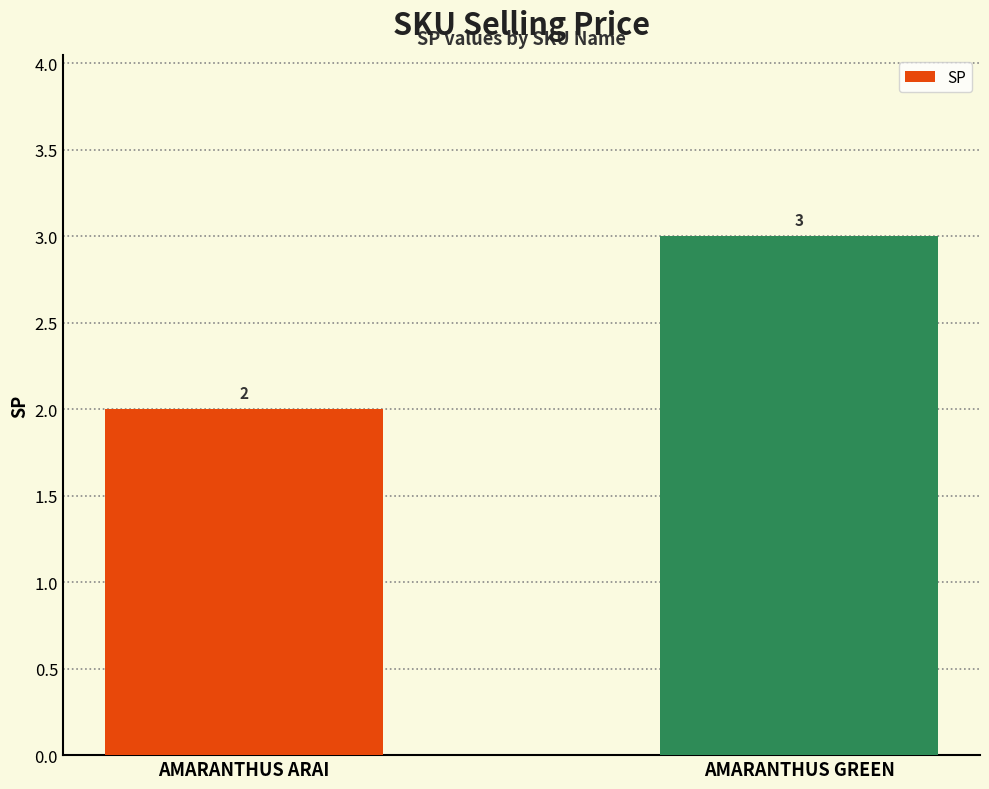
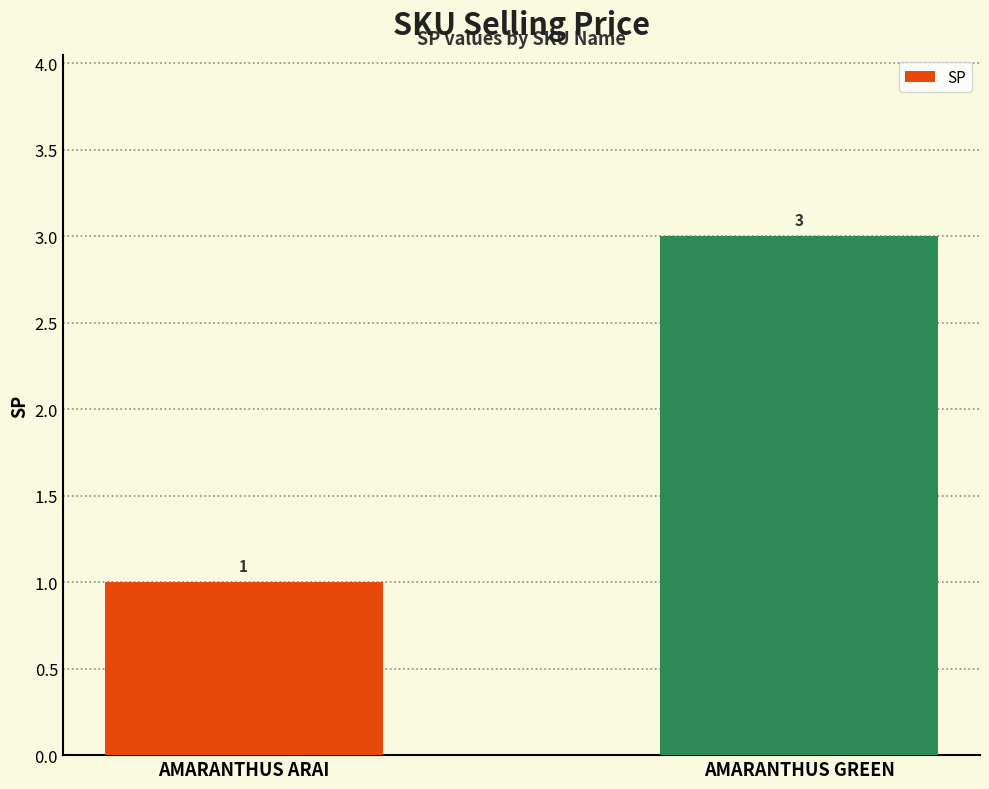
  {
-   "AMARANTHUS ARAI": 2,
+   "AMARANTHUS ARAI": 1,
    "AMARANTHUS GREEN": 3
  }
